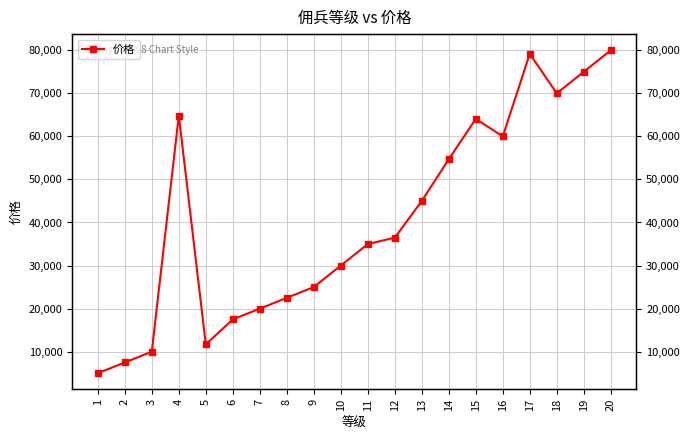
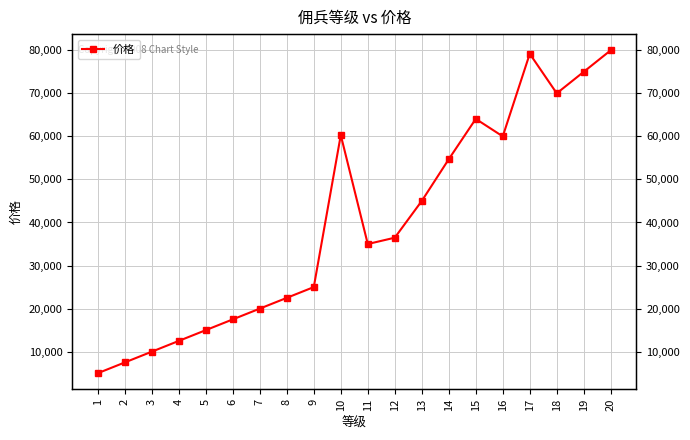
  {
    "1": "5,000",
    "2": "8,000",
    "3": "10,000",
-   "4": "65,000",
-   "5": "12,000",
+   "4": "13,000",
+   "5": "15,000",
    "6": "18,000",
    "7": "20,000",
    "8": "23,000",
    "9": "25,000",
-   "10": "30,000",
+   "10": "60,000",
    "11": "35,000",
    "12": "36,000",
    "13": "45,000",
    "14": "55,000",
    "15": "64,000",
    "16": "60,000",
    "17": "79,000",
    "18": "70,000",
    "19": "75,000",
    "20": "80,000"
  }
